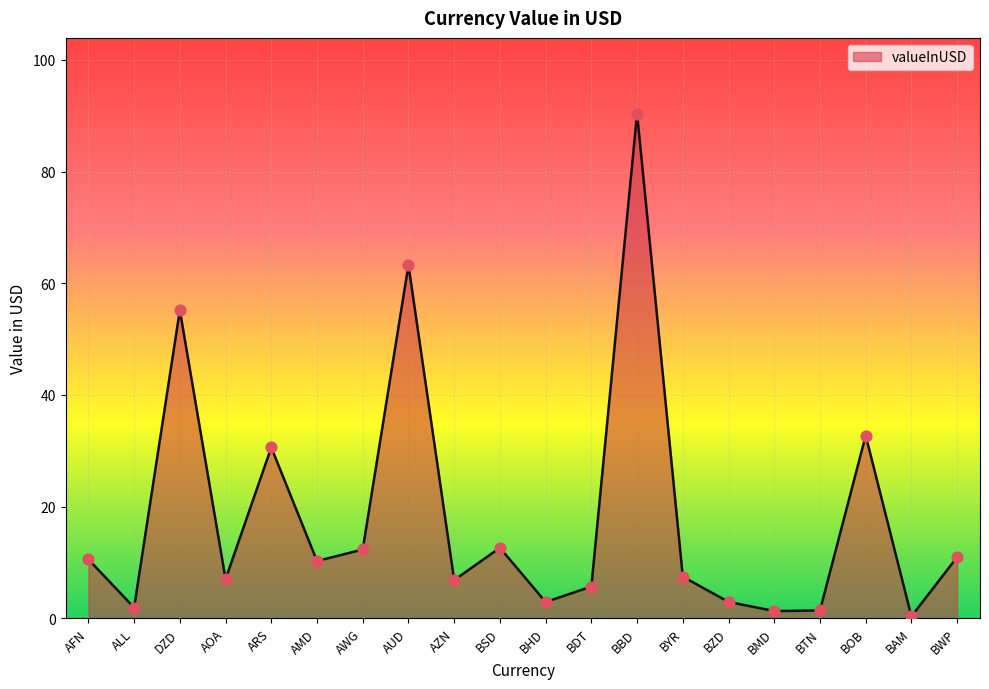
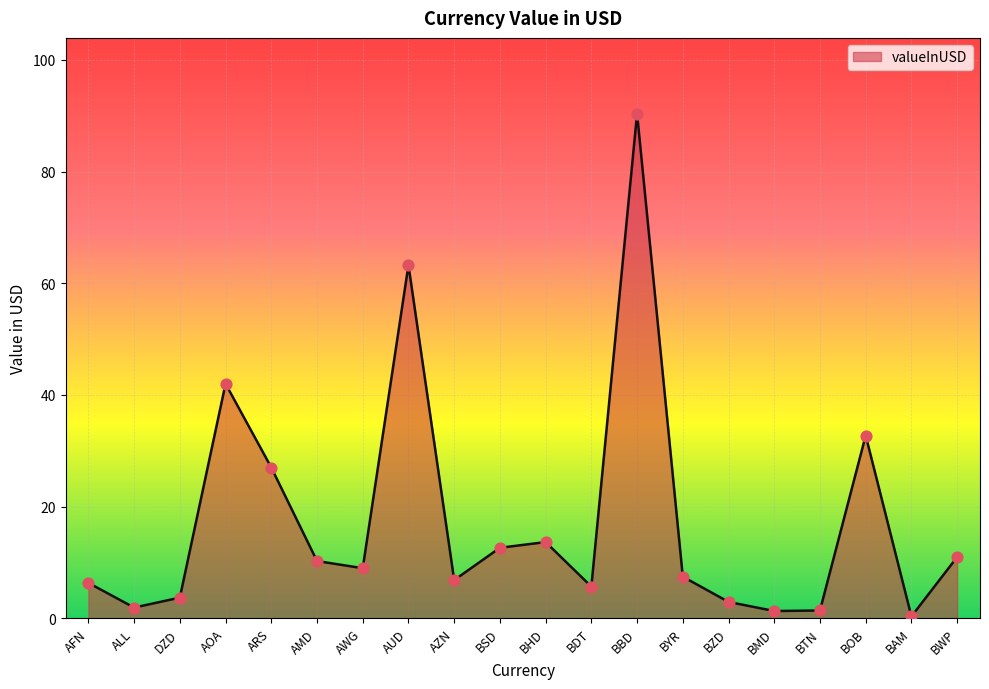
  {
-   "AFN": 11,
+   "AFN": 6,
    "ALL": 2,
-   "DZD": 55,
-   "AOA": 7,
-   "ARS": 31,
+   "DZD": 4,
+   "AOA": 42,
+   "ARS": 27,
    "AMD": 10,
-   "AWG": 12,
+   "AWG": 9,
    "AUD": 63,
    "AZN": 7,
    "BSD": 13,
-   "BHD": 3,
+   "BHD": 14,
    "BDT": 6,
    "BBD": 90,
    "BYR": 7,
    "BZD": 3,
    "BMD": 1,
    "BTN": 1,
    "BOB": 33,
    "BAM": 0,
    "BWP": 11
  }
